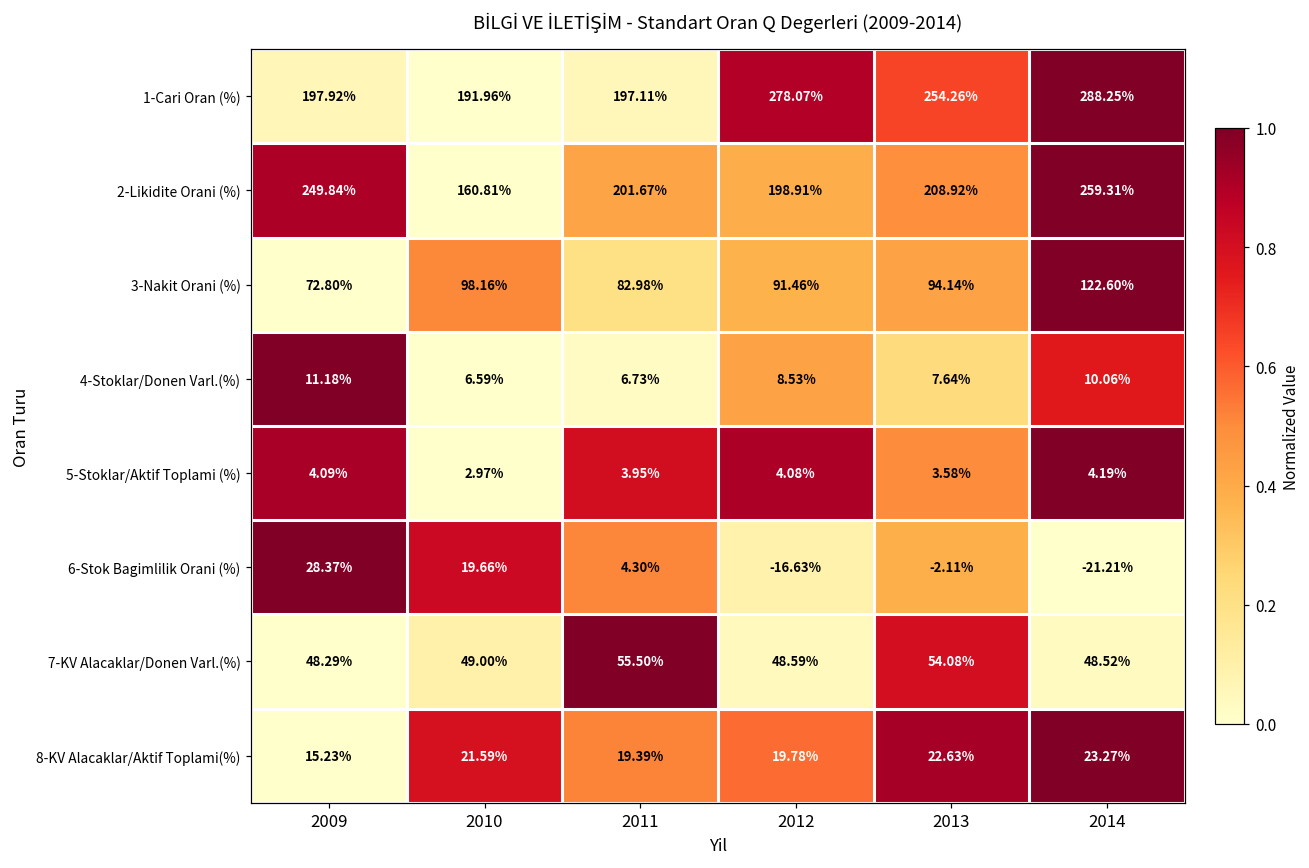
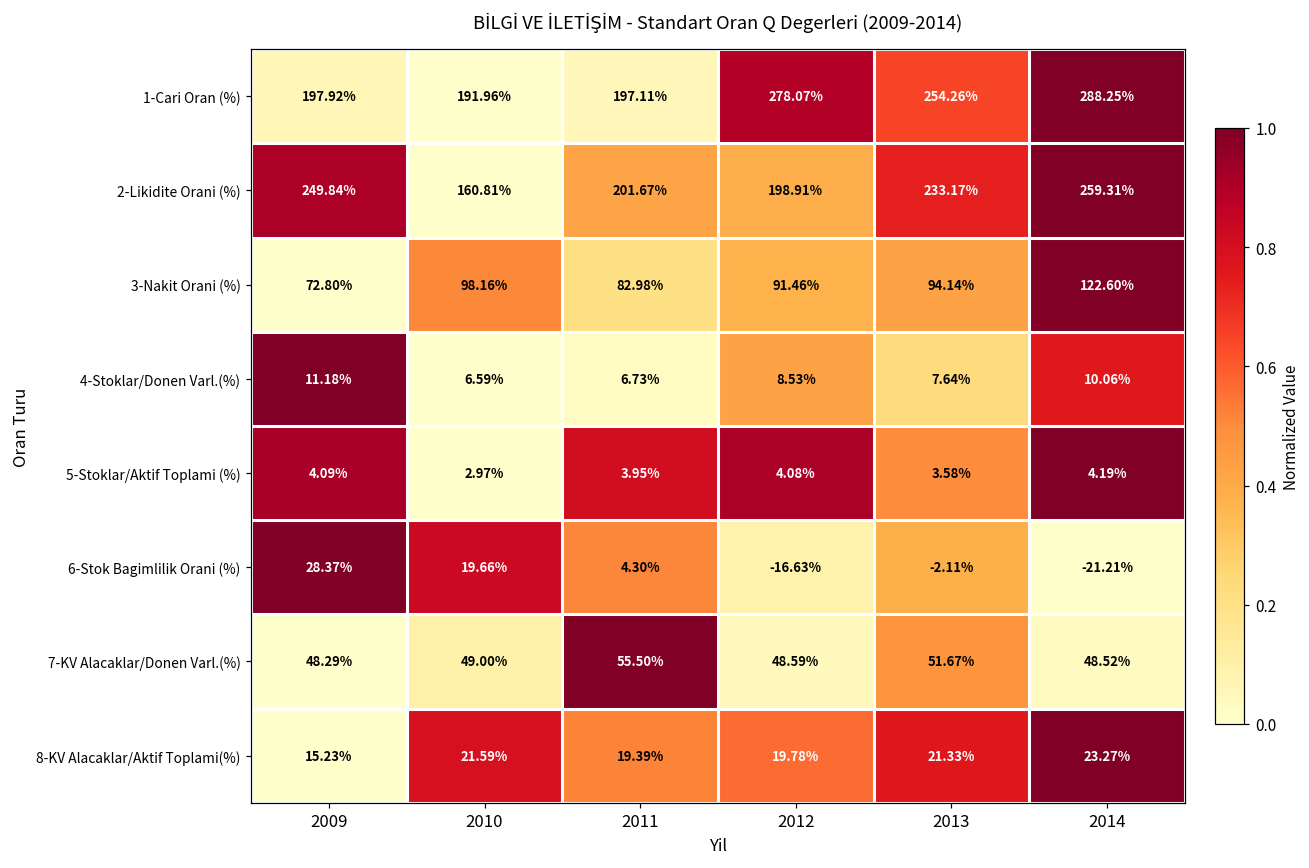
  {
    "1-Cari Oran (%)": {
      "2009": "197.92%",
      "2010": "191.96%",
      "2011": "197.11%",
      "2012": "278.07%",
      "2013": "254.26%",
      "2014": "288.25%"
    },
    "2-Likidite Orani (%)": {
      "2009": "249.84%",
      "2010": "160.81%",
      "2011": "201.67%",
      "2012": "198.91%",
-     "2013": "208.92%",
+     "2013": "233.17%",
      "2014": "259.31%"
    },
    "3-Nakit Orani (%)": {
      "2009": "72.80%",
      "2010": "98.16%",
      "2011": "82.98%",
      "2012": "91.46%",
      "2013": "94.14%",
      "2014": "122.60%"
    },
    "4-Stoklar/Donen Varl.(%)": {
      "2009": "11.18%",
      "2010": "6.59%",
      "2011": "6.73%",
      "2012": "8.53%",
      "2013": "7.64%",
      "2014": "10.06%"
    },
    "5-Stoklar/Aktif Toplami (%)": {
      "2009": "4.09%",
      "2010": "2.97%",
      "2011": "3.95%",
      "2012": "4.08%",
      "2013": "3.58%",
      "2014": "4.19%"
    },
    "6-Stok Bagimlilik Orani (%)": {
      "2009": "28.37%",
      "2010": "19.66%",
      "2011": "4.30%",
      "2012": "-16.63%",
      "2013": "-2.11%",
      "2014": "-21.21%"
    },
    "7-KV Alacaklar/Donen Varl.(%)": {
      "2009": "48.29%",
      "2010": "49.00%",
      "2011": "55.50%",
      "2012": "48.59%",
-     "2013": "54.08%",
+     "2013": "51.67%",
      "2014": "48.52%"
    },
    "8-KV Alacaklar/Aktif Toplami(%)": {
      "2009": "15.23%",
      "2010": "21.59%",
      "2011": "19.39%",
      "2012": "19.78%",
-     "2013": "22.63%",
+     "2013": "21.33%",
      "2014": "23.27%"
    }
  }
